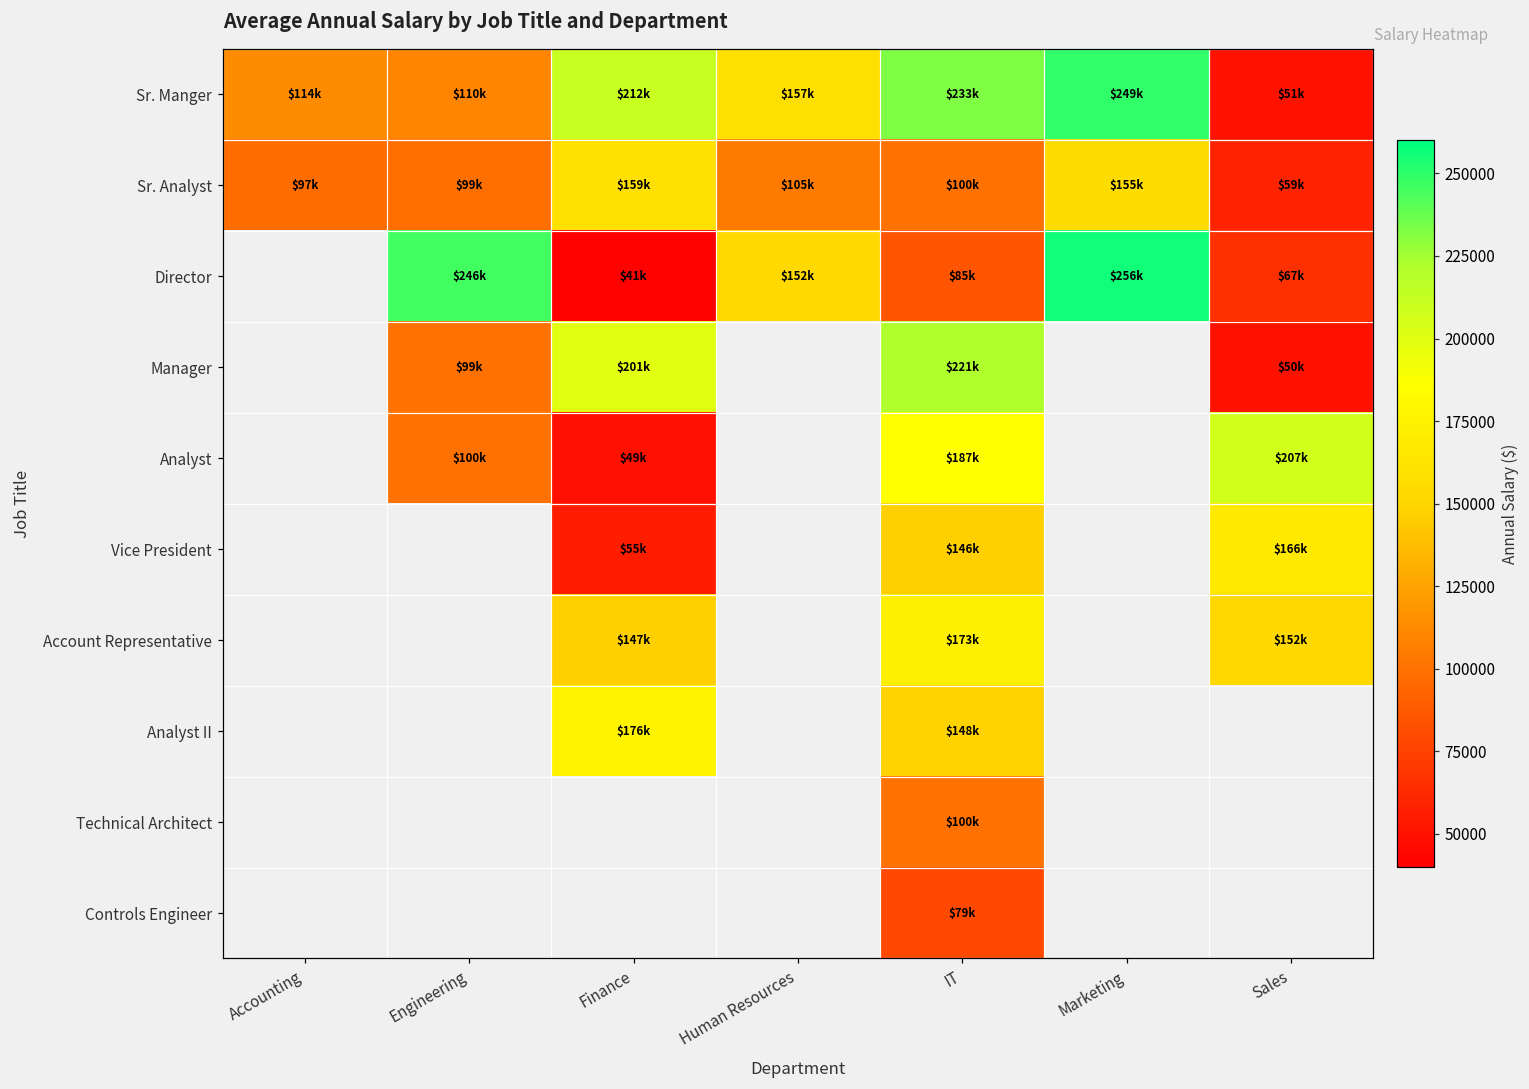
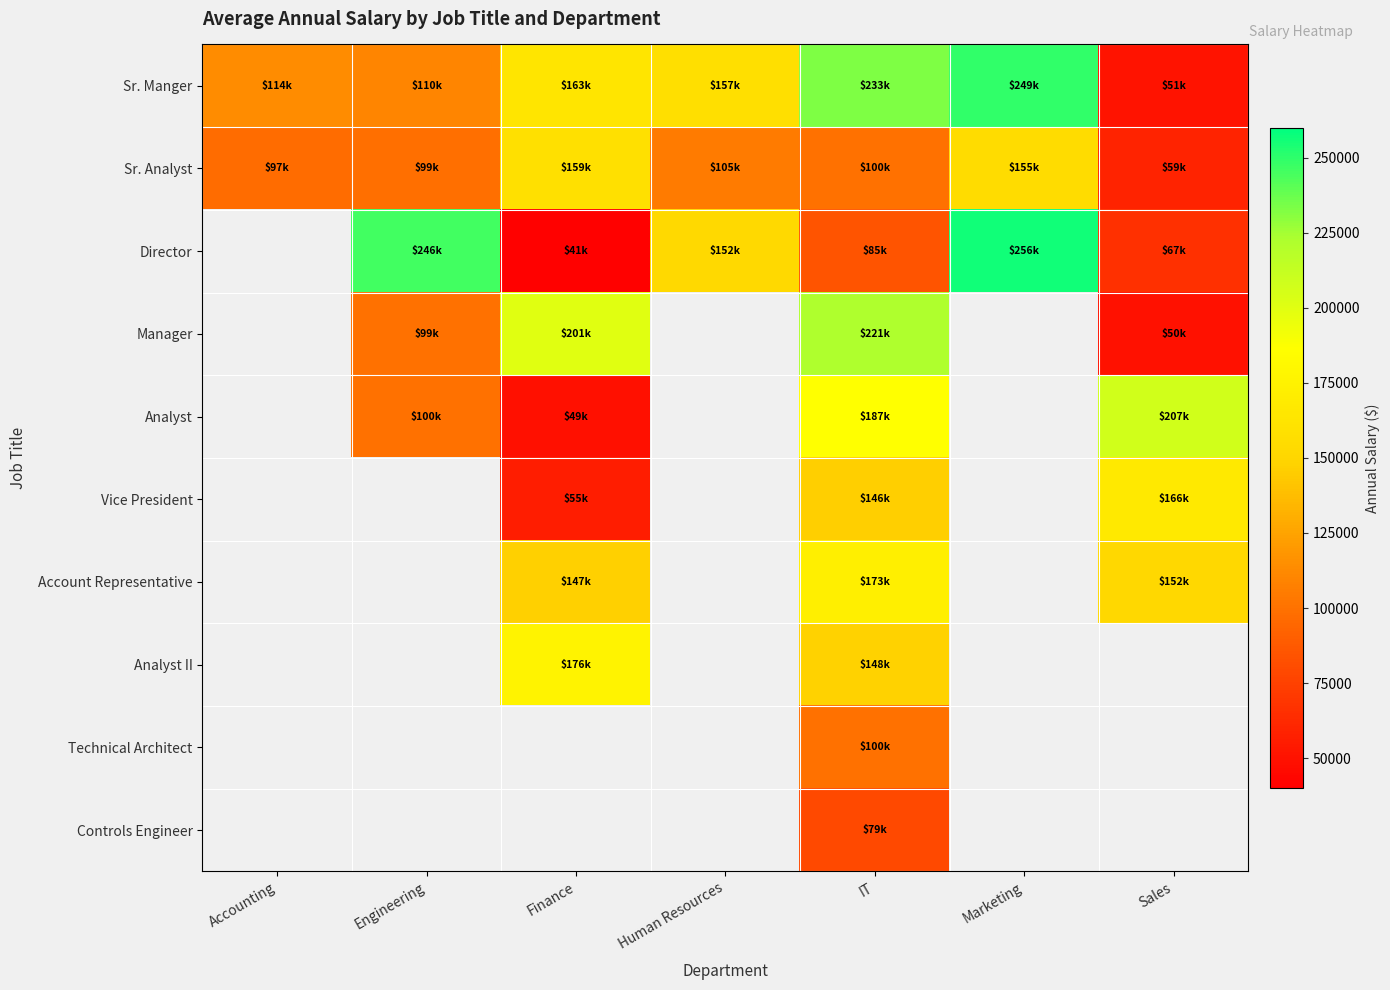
  {
    "Sr. Manger": {
      "Accounting": "$114k",
      "Engineering": "$110k",
-     "Finance": "$212k",
+     "Finance": "$163k",
      "Human Resources": "$157k",
      "IT": "$233k",
      "Marketing": "$249k",
      "Sales": "$51k"
    },
    "Sr. Analyst": {
      "Accounting": "$97k",
      "Engineering": "$99k",
      "Finance": "$159k",
      "Human Resources": "$105k",
      "IT": "$100k",
      "Marketing": "$155k",
      "Sales": "$59k"
    },
    "Director": {
      "Engineering": "$246k",
      "Finance": "$41k",
      "Human Resources": "$152k",
      "IT": "$85k",
      "Marketing": "$256k",
      "Sales": "$67k"
    },
    "Manager": {
      "Engineering": "$99k",
      "Finance": "$201k",
      "IT": "$221k",
      "Sales": "$50k"
    },
    "Analyst": {
      "Engineering": "$100k",
      "Finance": "$49k",
      "IT": "$187k",
      "Sales": "$207k"
    },
    "Vice President": {
      "Finance": "$55k",
      "IT": "$146k",
      "Sales": "$166k"
    },
    "Account Representative": {
      "Finance": "$147k",
      "IT": "$173k",
      "Sales": "$152k"
    },
    "Analyst II": {
      "Finance": "$176k",
      "IT": "$148k"
    },
    "Technical Architect": {
      "IT": "$100k"
    },
    "Controls Engineer": {
      "IT": "$79k"
    }
  }
